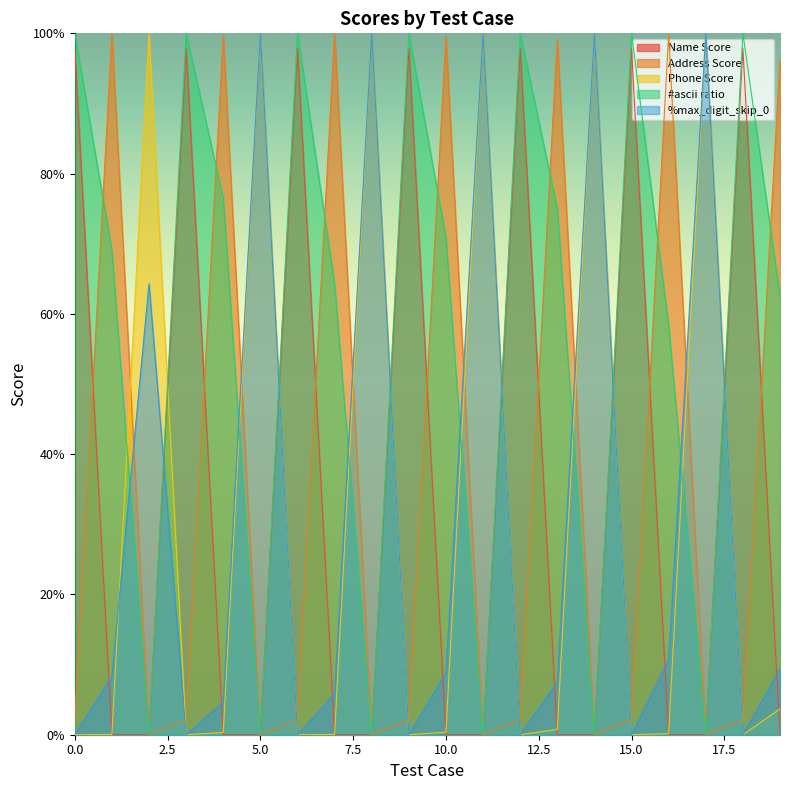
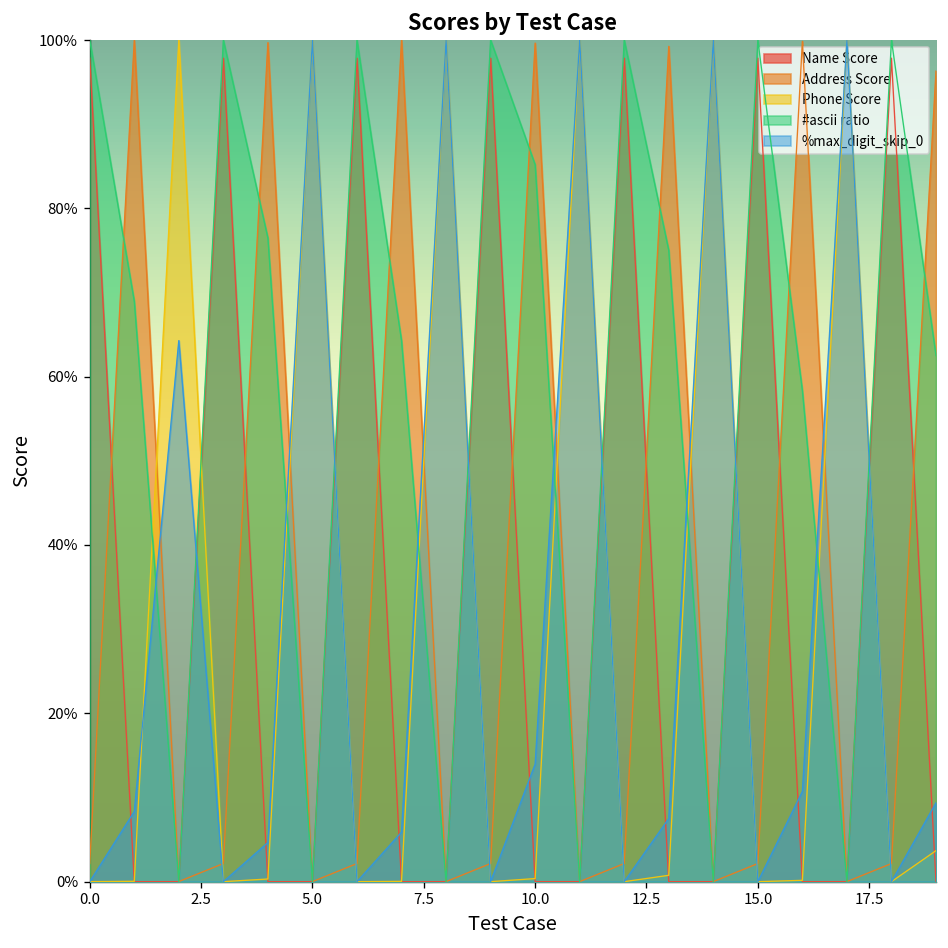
  {
    "Phone Score": {
      "10.0": "0%"
    },
    "#ascii ratio": {
      "0.0": "100%",
-     "10.0": "71%",
+     "10.0": "85%",
      "15.0": "100%"
    },
    "%max_digit_skip_0": {
-     "10.0": "9%"
+     "10.0": "14%"
    }
  }
